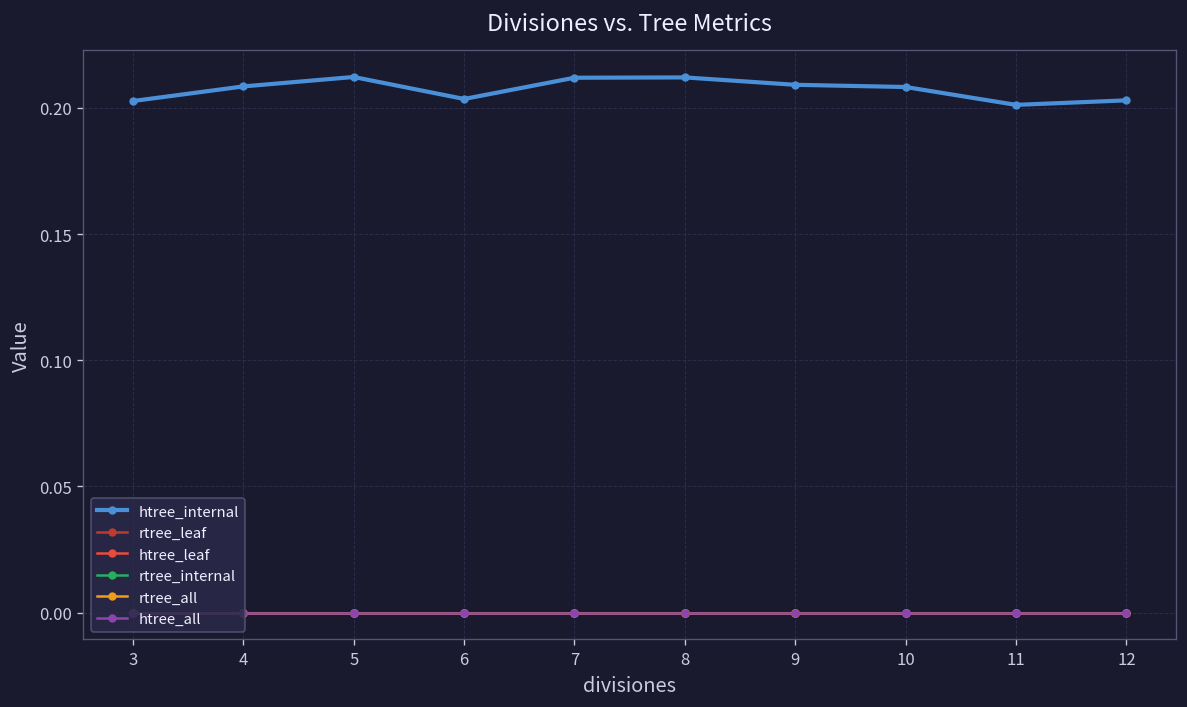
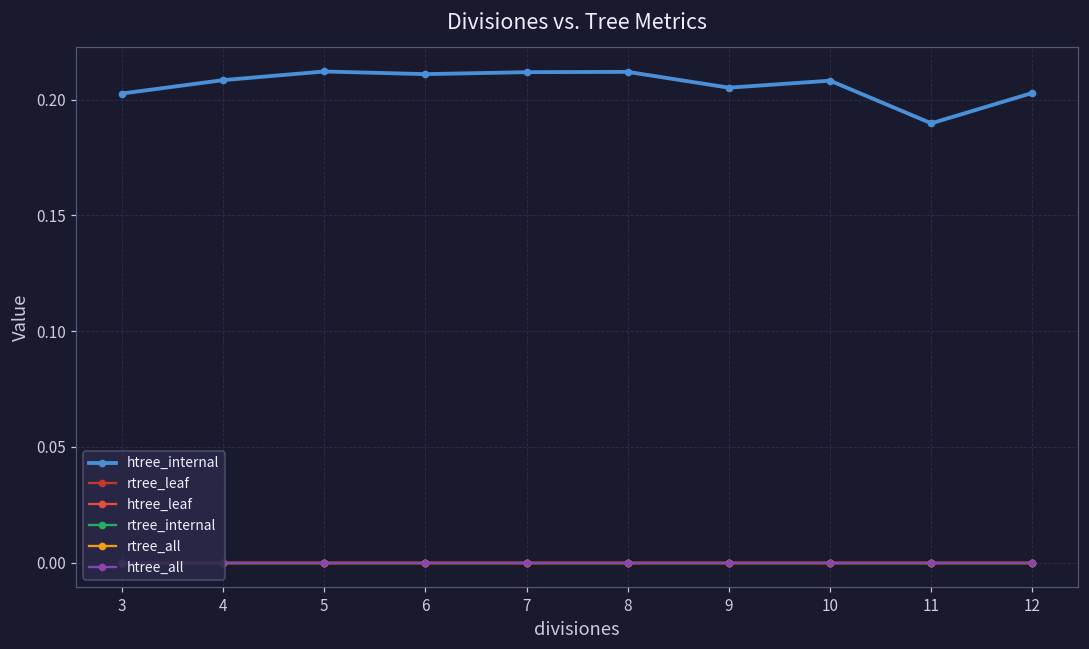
  {
    "htree_internal": {
      "3": 0.203,
      "4": 0.208,
      "5": 0.212,
-     "6": 0.203,
+     "6": 0.211,
      "7": 0.212,
      "8": 0.212,
-     "9": 0.209,
+     "9": 0.205,
      "10": 0.208,
-     "11": 0.201,
+     "11": 0.190,
      "12": 0.203
    },
    "htree_all": {
      "5": 0.000,
      "6": 0.000,
      "7": 0.000,
      "8": 0.000,
      "9": 0.000,
      "10": 0.000,
      "11": 0.000,
      "12": 0.000
    }
  }
